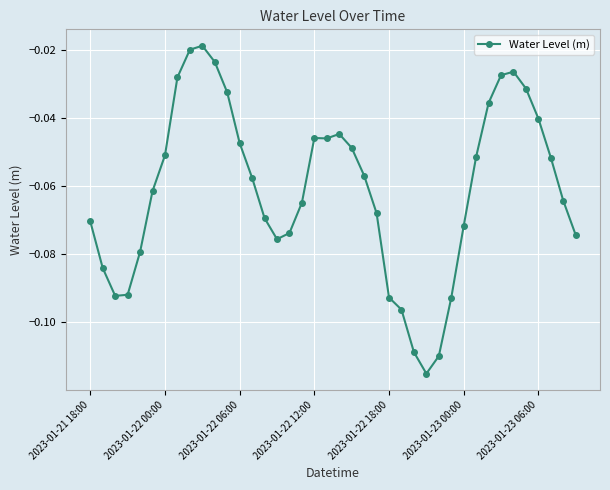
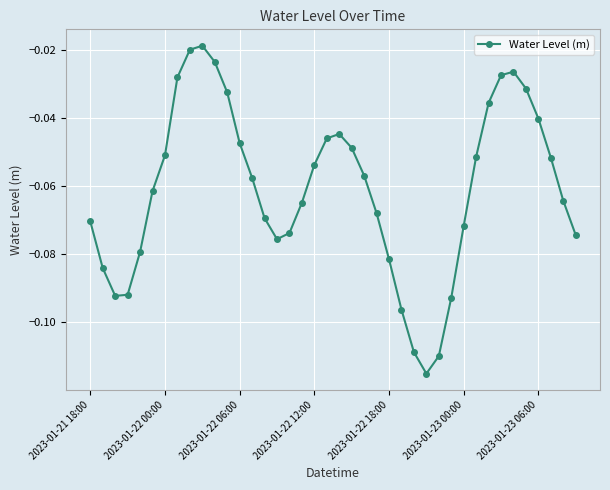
  {
    "2023-01-21 18:00": -0.070,
    "2023-01-22 00:00": -0.051,
    "2023-01-22 06:00": -0.047,
-   "2023-01-22 12:00": -0.046,
-   "2023-01-22 18:00": -0.093,
+   "2023-01-22 12:00": -0.054,
+   "2023-01-22 18:00": -0.081,
    "2023-01-23 00:00": -0.072,
    "2023-01-23 06:00": -0.040
  }
